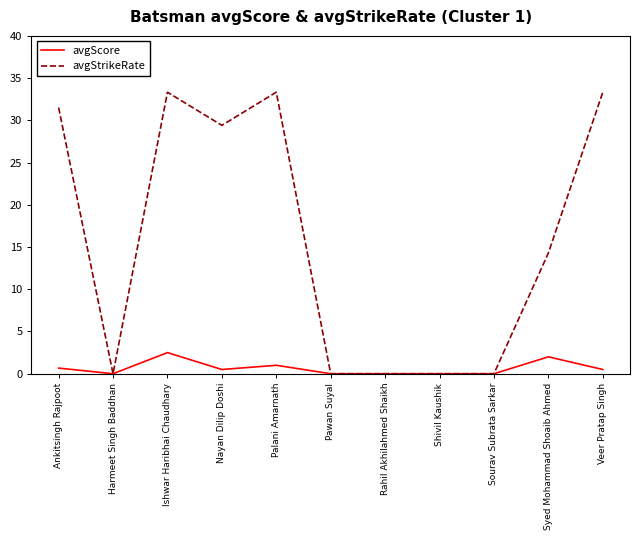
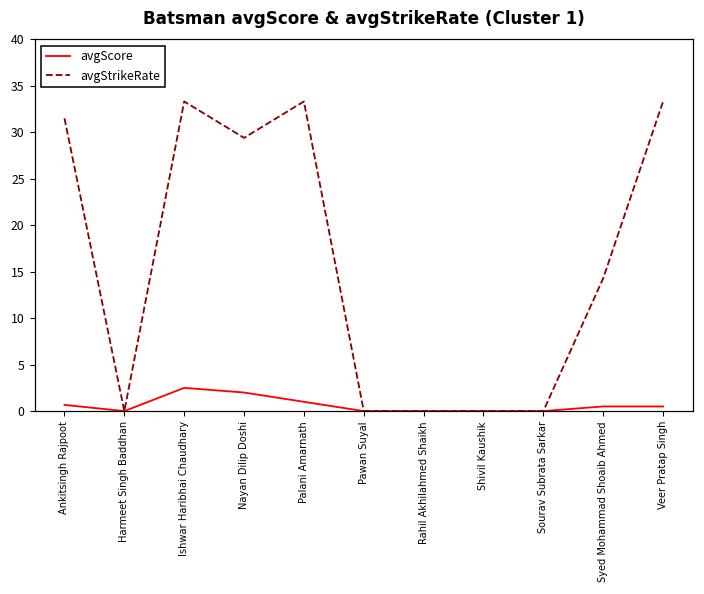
  {
    "avgScore": {
      "Ankitsingh Rajpoot": 1,
      "Ishwar Haribhai Chaudhary": 3,
-     "Nayan Dilip Doshi": 1,
+     "Nayan Dilip Doshi": 2,
      "Palani Amarnath": 1,
-     "Syed Mohammad Shoaib Ahmed": 2,
+     "Syed Mohammad Shoaib Ahmed": 1,
      "Veer Pratap Singh": 1
    },
    "avgStrikeRate": {
      "Ankitsingh Rajpoot": 32,
      "Ishwar Haribhai Chaudhary": 33,
      "Nayan Dilip Doshi": 29,
      "Palani Amarnath": 33,
      "Syed Mohammad Shoaib Ahmed": 14,
      "Veer Pratap Singh": 33
    }
  }
